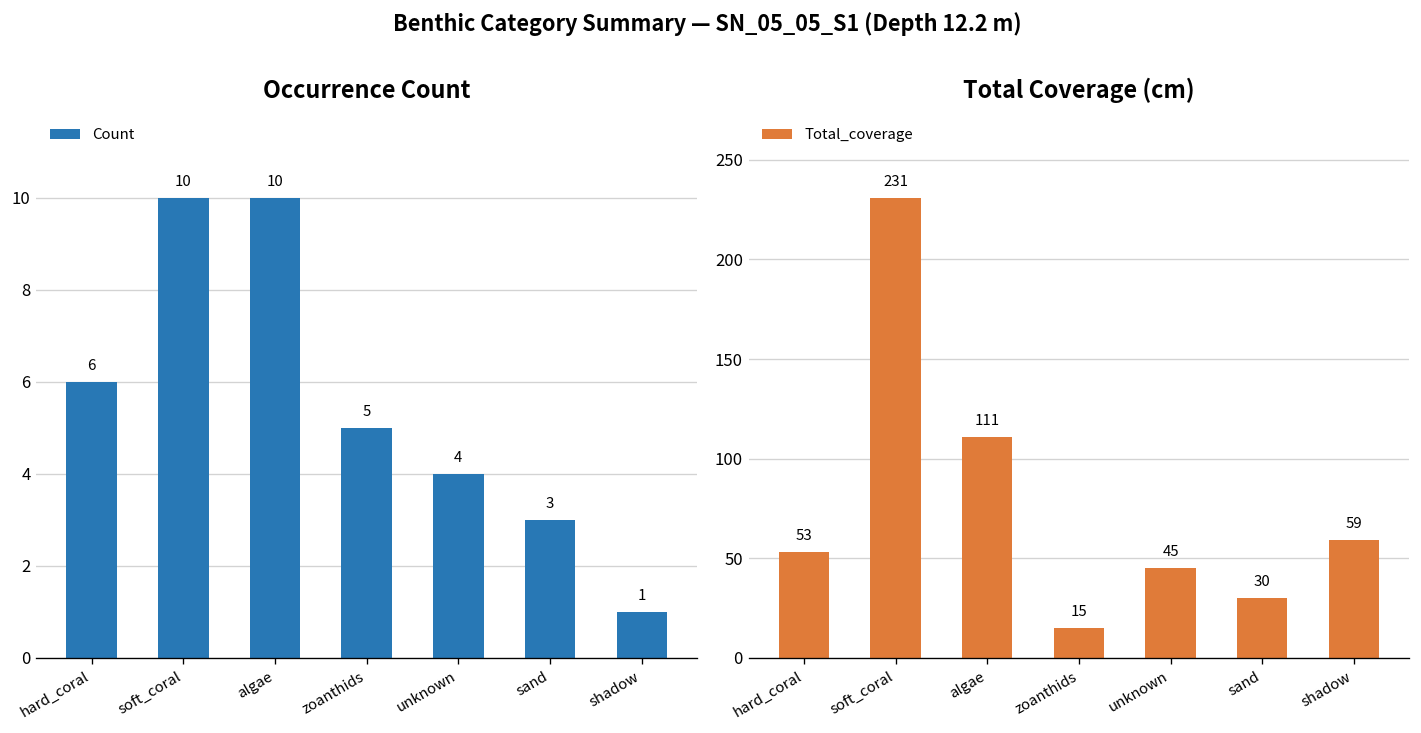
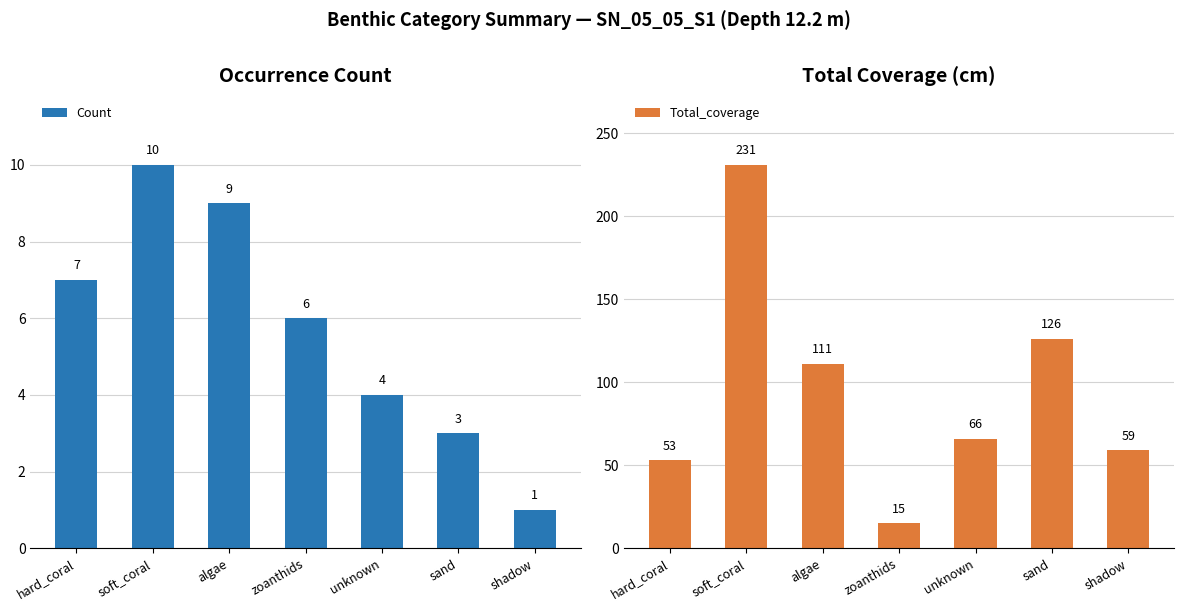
  {
    "Occurrence Count": {
-     "hard_coral": 6,
+     "hard_coral": 7,
      "soft_coral": 10,
-     "algae": 10,
-     "zoanthids": 5,
+     "algae": 9,
+     "zoanthids": 6,
      "unknown": 4,
      "sand": 3,
      "shadow": 1
    },
    "Total Coverage (cm)": {
      "hard_coral": 53,
      "soft_coral": 231,
      "algae": 111,
      "zoanthids": 15,
-     "unknown": 45,
-     "sand": 30,
+     "unknown": 66,
+     "sand": 126,
      "shadow": 59
    }
  }
